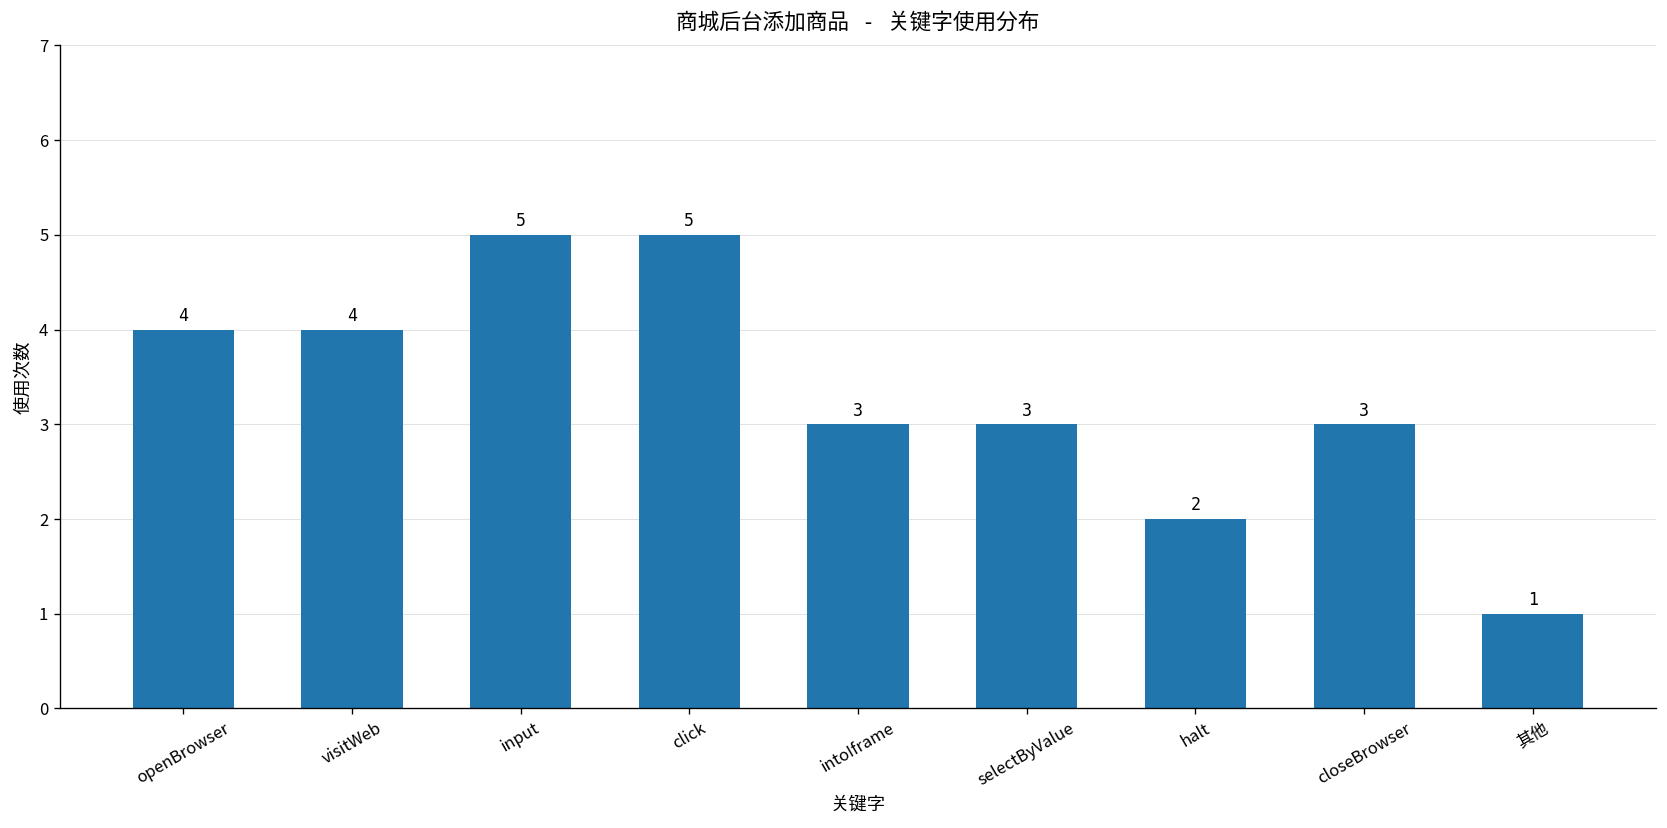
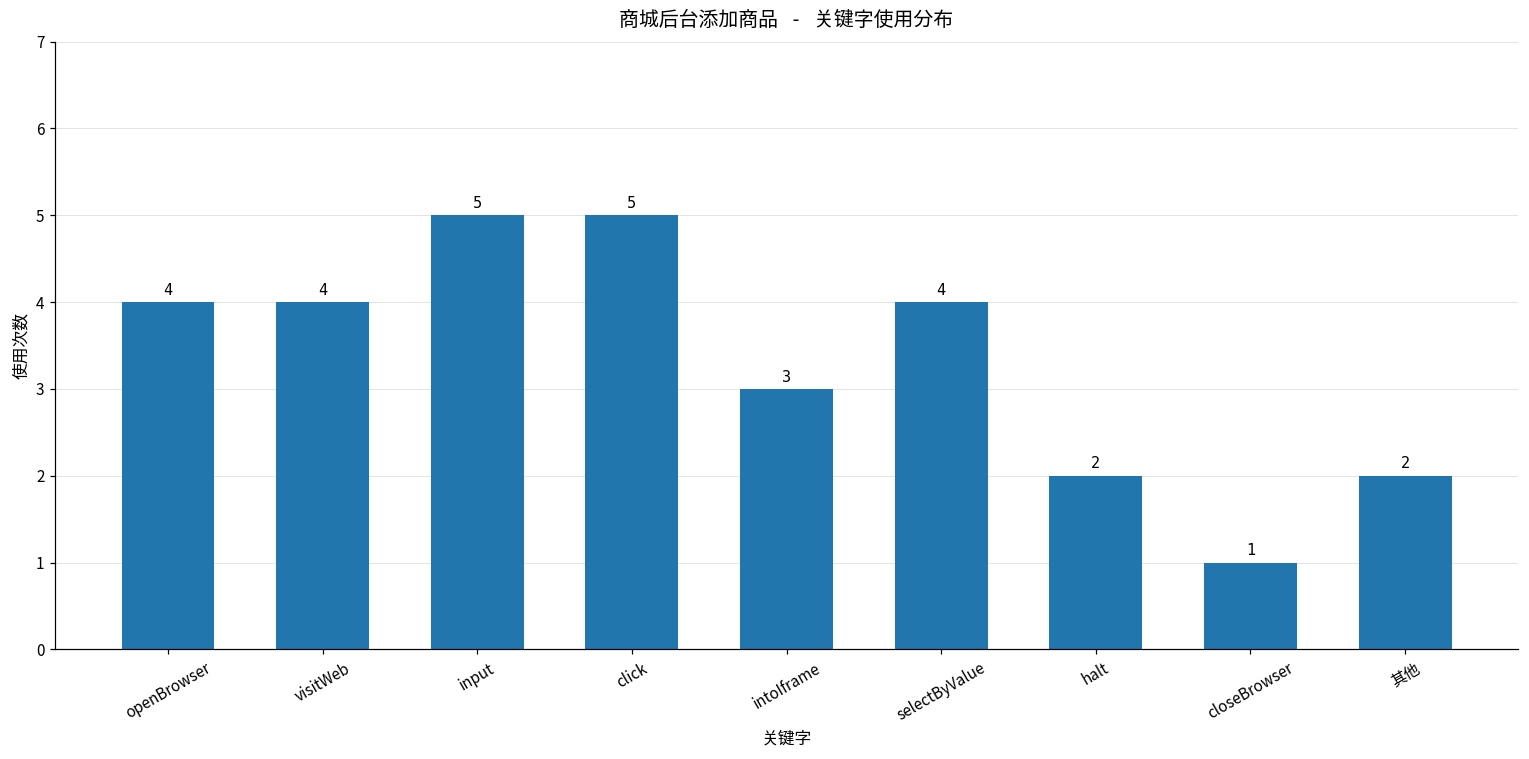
  {
    "openBrowser": 4,
    "visitWeb": 4,
    "input": 5,
    "click": 5,
    "intoIframe": 3,
-   "selectByValue": 3,
+   "selectByValue": 4,
    "halt": 2,
-   "closeBrowser": 3,
-   "其他": 1
+   "closeBrowser": 1,
+   "其他": 2
  }
